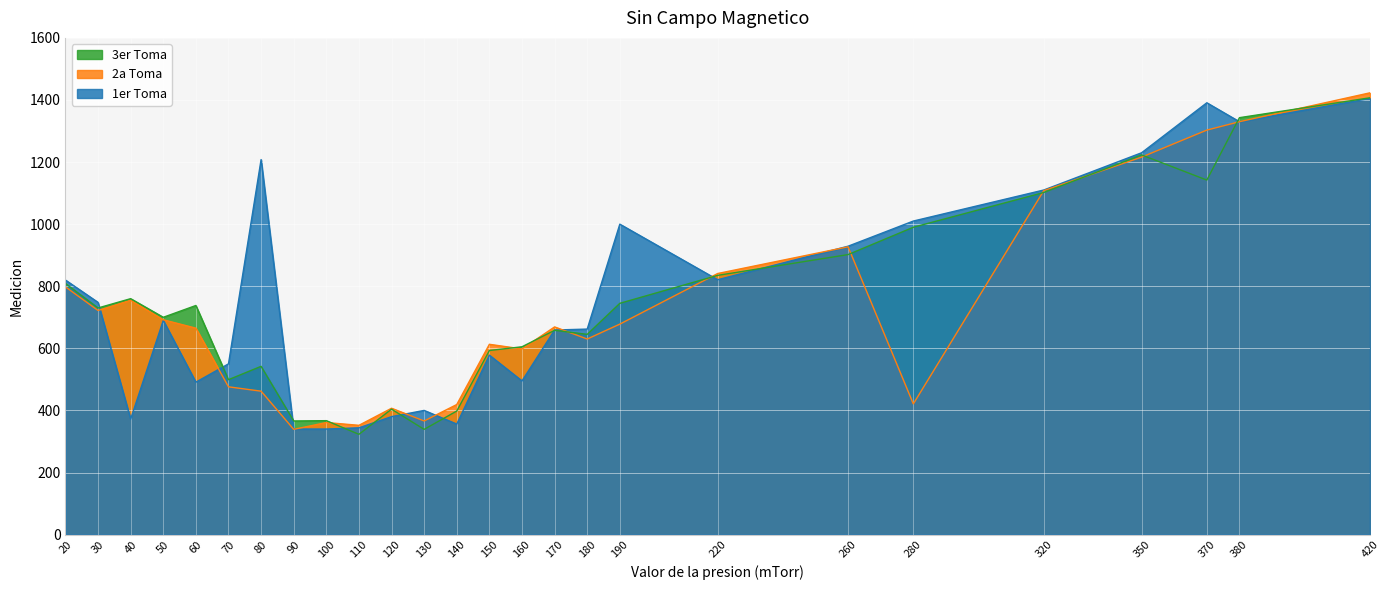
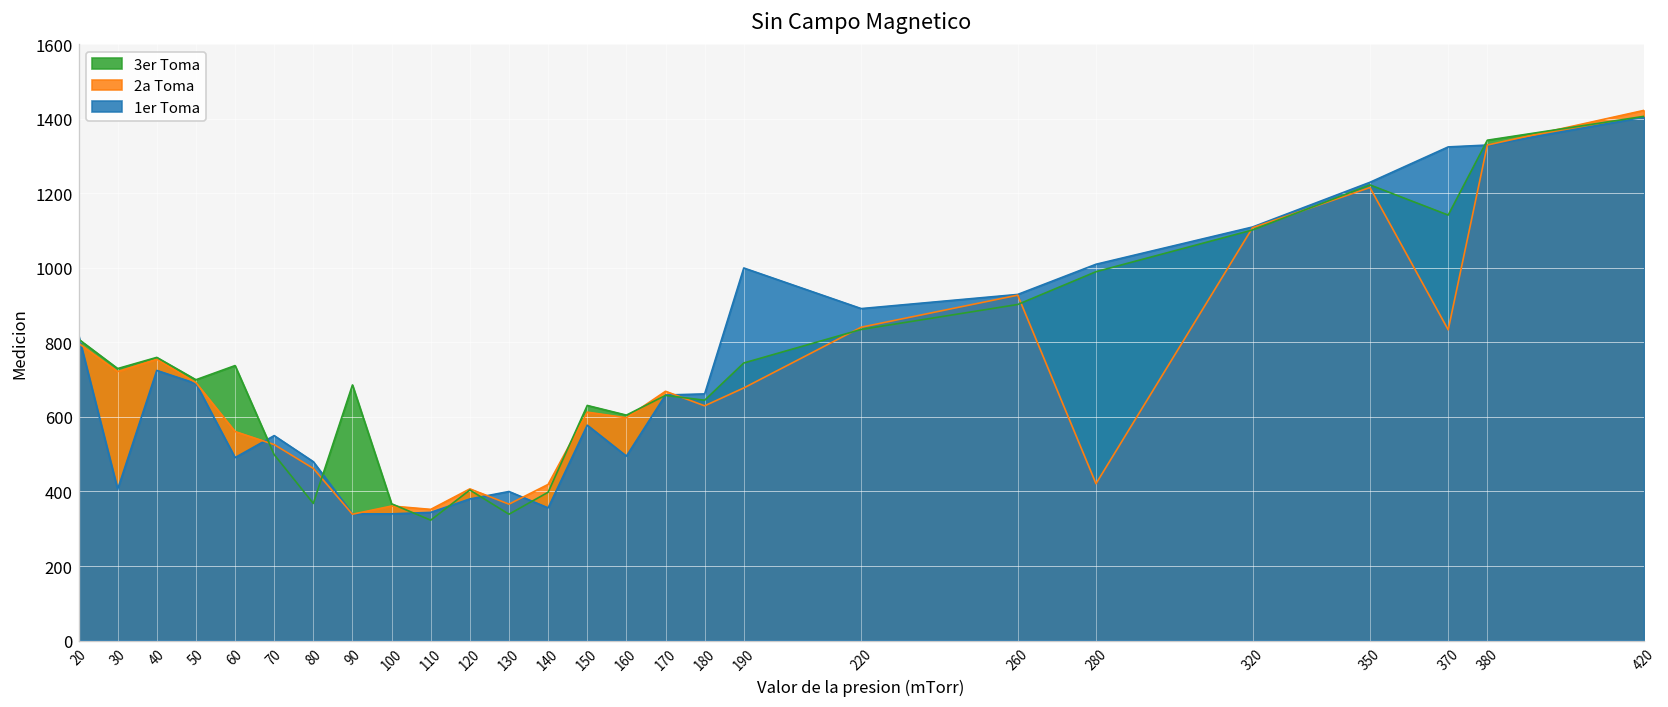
  {
    "3er Toma": {
      "20": 810,
      "60": 740,
      "70": 500,
-     "80": 540,
-     "90": 370,
+     "80": 370,
+     "90": 690,
      "110": 320,
      "130": 340,
      "140": 400,
-     "150": 590,
+     "150": 630,
      "180": 650,
      "190": 750,
      "260": 900,
      "280": 990,
      "370": 1140,
      "380": 1340
    },
    "2a Toma": {
      "20": 800,
-     "60": 670,
-     "70": 480,
+     "60": 560,
+     "70": 530,
      "80": 460,
      "130": 370,
      "140": 420,
      "150": 610,
      "170": 670,
      "180": 630,
      "190": 680,
      "280": 420,
-     "370": 1300,
+     "370": 830,
      "420": 1420
    },
    "1er Toma": {
      "20": 820,
-     "30": 750,
-     "40": 370,
+     "30": 410,
+     "40": 730,
      "60": 490,
      "70": 550,
-     "80": 1210,
+     "80": 480,
      "100": 340,
      "120": 380,
      "130": 400,
      "140": 360,
      "150": 580,
      "160": 500,
      "180": 660,
      "190": 1000,
-     "220": 820,
+     "220": 890,
      "280": 1010,
-     "370": 1390
+     "370": 1330
    }
  }
